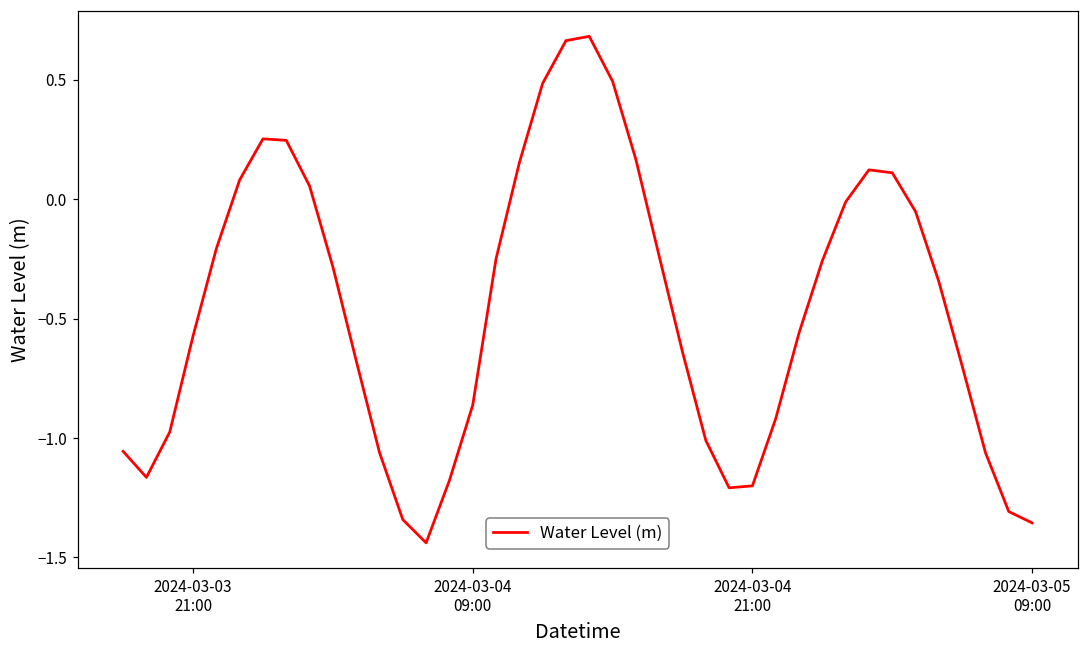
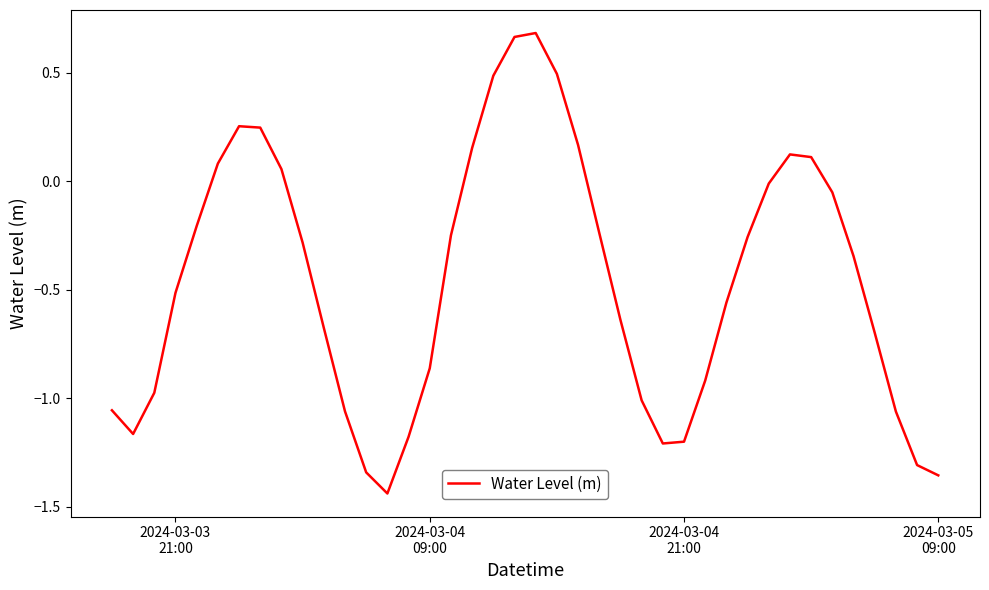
  {
-   "2024-03-03 21:00": -0.57,
+   "2024-03-03 21:00": -0.51,
    "2024-03-04 09:00": -0.86,
    "2024-03-04 21:00": -1.20,
    "2024-03-05 09:00": -1.36
  }
